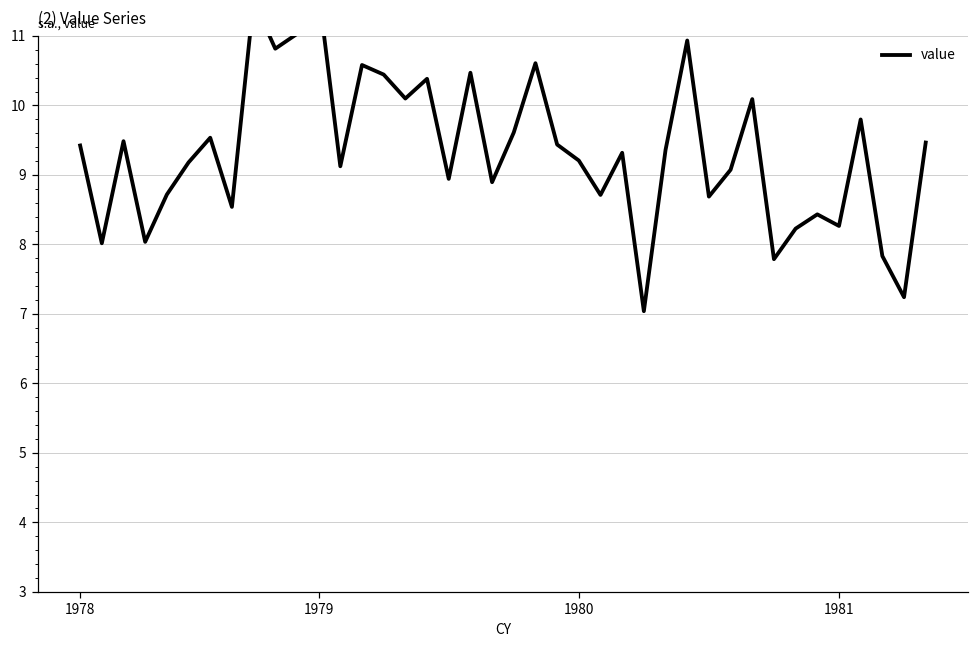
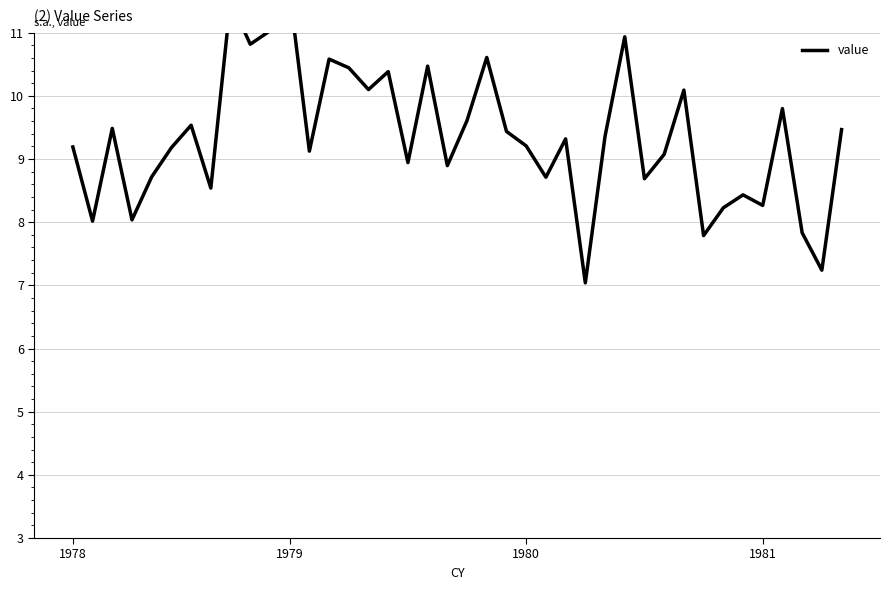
  {
-   "1978": 9.4,
+   "1978": 9.2,
    "1980": 9.2,
    "1981": 8.3
  }
